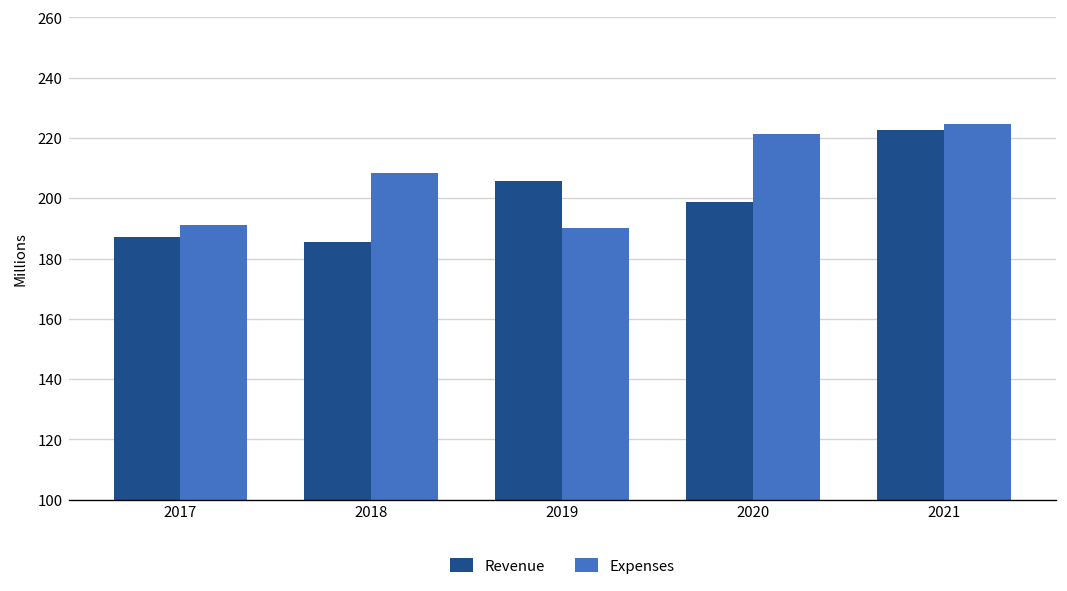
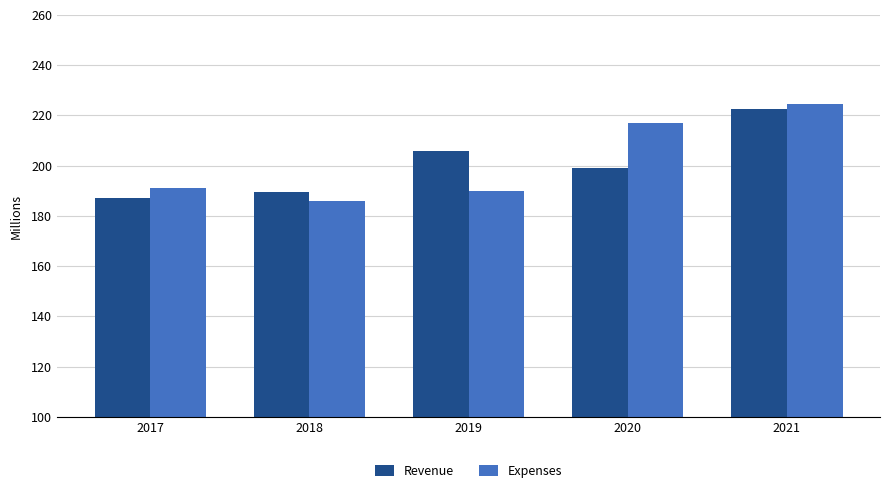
  {
    "Revenue": {
      "2017": 187,
-     "2018": 185,
+     "2018": 189,
      "2019": 206,
      "2020": 199,
      "2021": 223
    },
    "Expenses": {
      "2017": 191,
-     "2018": 209,
+     "2018": 186,
      "2019": 190,
-     "2020": 221,
+     "2020": 217,
      "2021": 225
    }
  }
